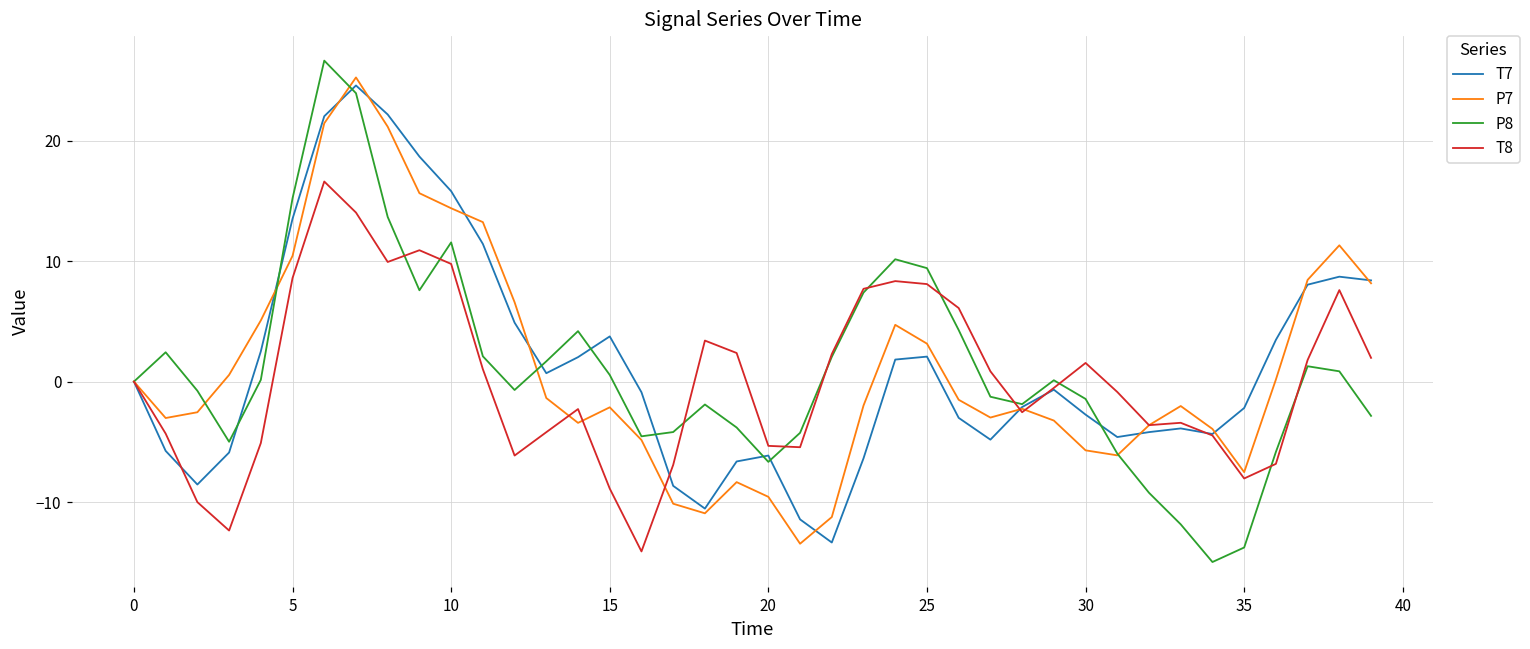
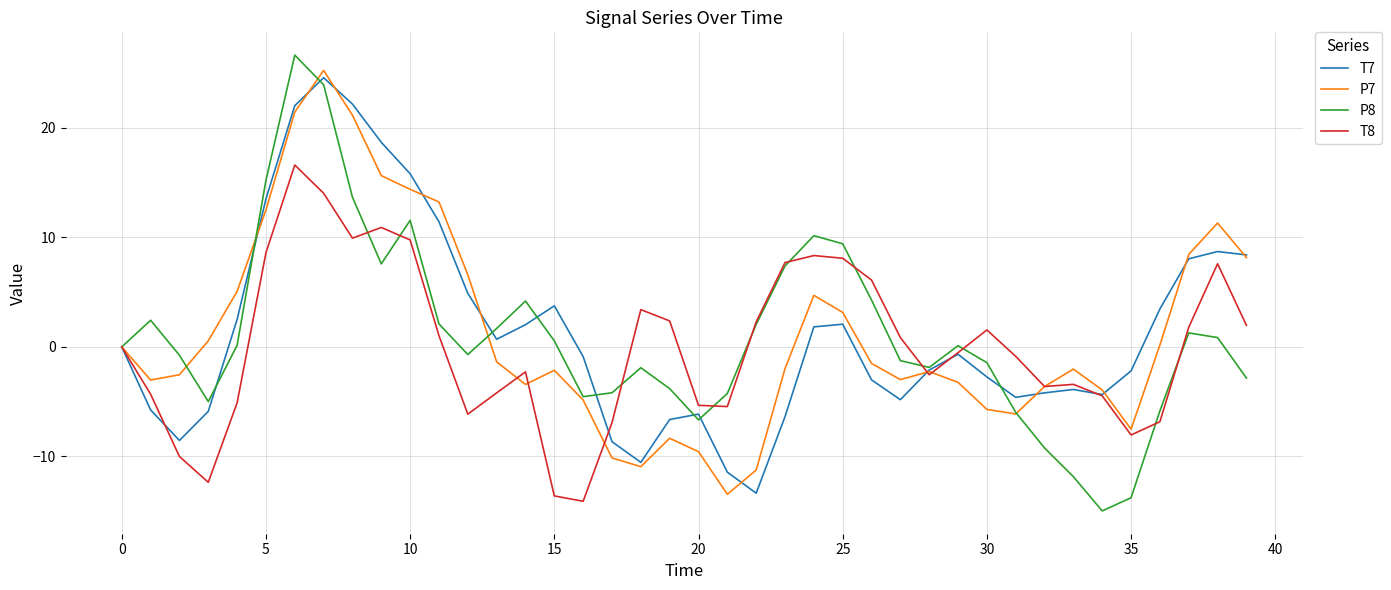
  {
    "T7": {
      "5": 13.5,
      "10": 15.8,
      "15": 3.8,
      "20": -6.1,
      "25": 2.1,
      "30": -2.7,
      "35": -2.2
    },
    "P7": {
-     "5": 10.4,
+     "5": 12.5,
      "10": 14.4,
      "15": -2.1,
      "20": -9.6,
      "25": 3.1,
      "30": -5.7,
      "35": -7.5
    },
    "P8": {
      "5": 15.2,
      "10": 11.6,
      "15": 0.6,
      "20": -6.7,
      "25": 9.4,
      "30": -1.4,
      "35": -13.8
    },
    "T8": {
      "5": 8.6,
      "10": 9.8,
-     "15": -8.9,
+     "15": -13.6,
      "20": -5.3,
      "25": 8.1,
      "30": 1.5,
      "35": -8.0
    }
  }
